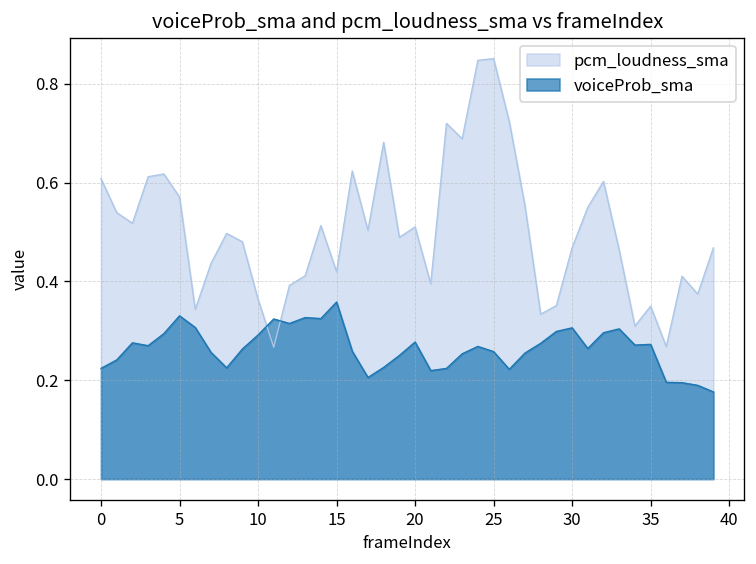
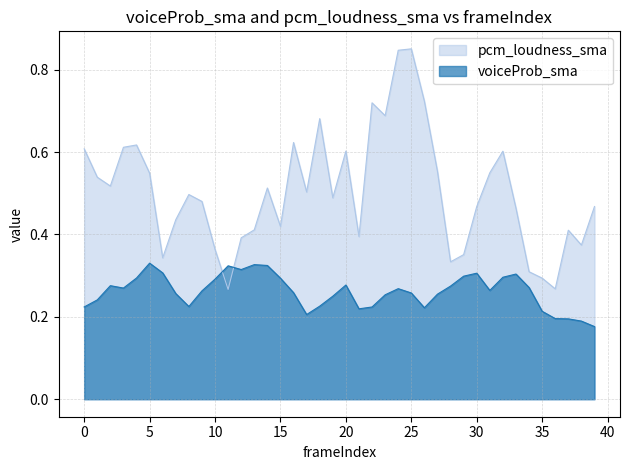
  {
    "pcm_loudness_sma": {
      "0": 0.61,
-     "5": 0.57,
+     "5": 0.55,
      "10": 0.36,
      "15": 0.42,
-     "20": 0.51,
+     "20": 0.60,
      "25": 0.85,
      "30": 0.47,
-     "35": 0.35
+     "35": 0.29
    },
    "voiceProb_sma": {
      "0": 0.22,
      "5": 0.33,
      "10": 0.29,
-     "15": 0.36,
+     "15": 0.29,
      "20": 0.28,
      "25": 0.26,
      "30": 0.31,
-     "35": 0.27
+     "35": 0.21
    }
  }
